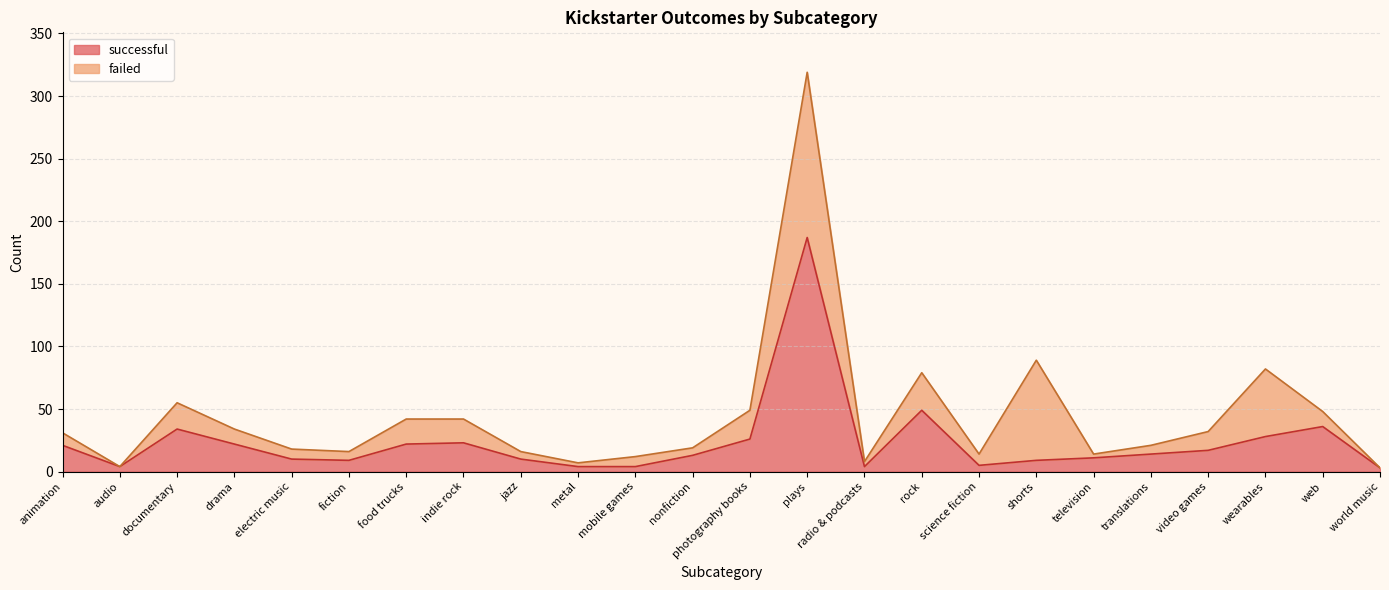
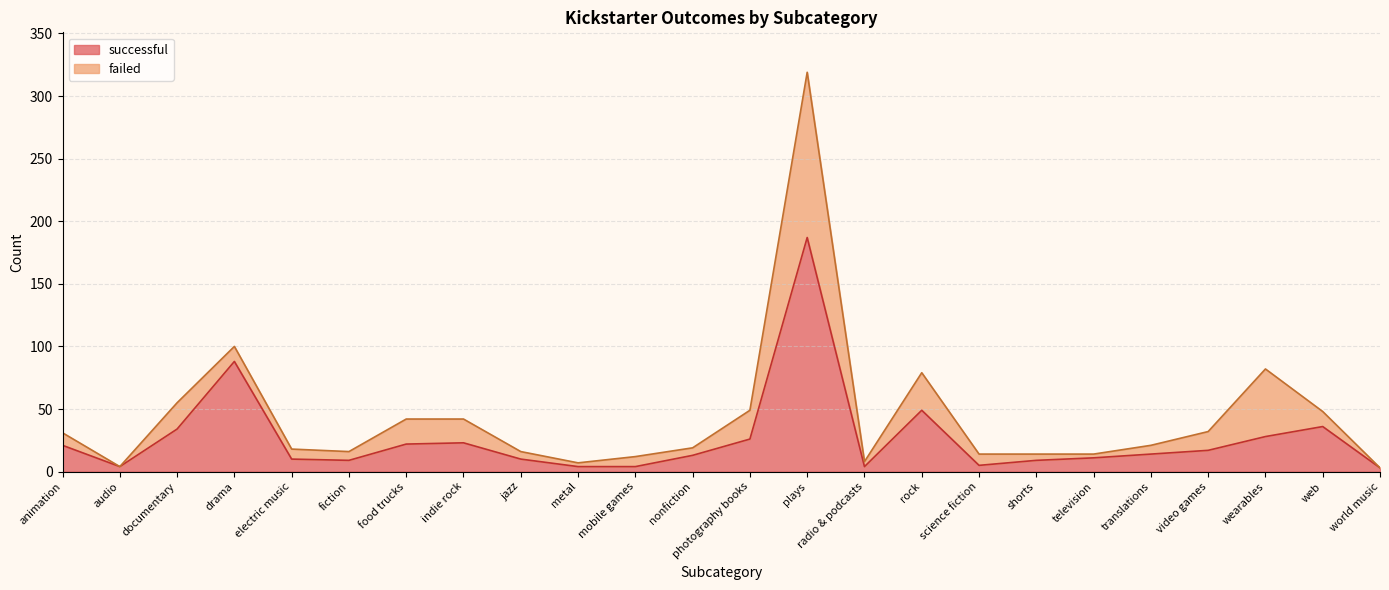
  {
    "successful": {
      "animation": 21,
      "documentary": 34,
-     "drama": 22,
+     "drama": 88,
      "electric music": 10,
      "fiction": 9,
      "food trucks": 22,
      "indie rock": 23,
      "jazz": 10,
      "metal": 4,
      "mobile games": 4,
      "nonfiction": 13,
      "photography books": 26,
      "plays": 187,
      "radio & podcasts": 4,
      "rock": 49,
      "science fiction": 5,
      "shorts": 9,
      "television": 11,
      "translations": 14,
      "video games": 17,
      "wearables": 28,
      "web": 36
    },
    "failed": {
      "animation": 10,
      "documentary": 21,
      "drama": 12,
      "electric music": 8,
      "fiction": 7,
      "food trucks": 20,
      "indie rock": 19,
      "jazz": 6,
      "metal": 3,
      "mobile games": 8,
      "nonfiction": 6,
      "photography books": 23,
      "plays": 132,
      "radio & podcasts": 4,
      "rock": 30,
      "science fiction": 9,
-     "shorts": 80,
+     "shorts": 5,
      "television": 3,
      "translations": 7,
      "video games": 15,
      "wearables": 54,
      "web": 12
    }
  }
